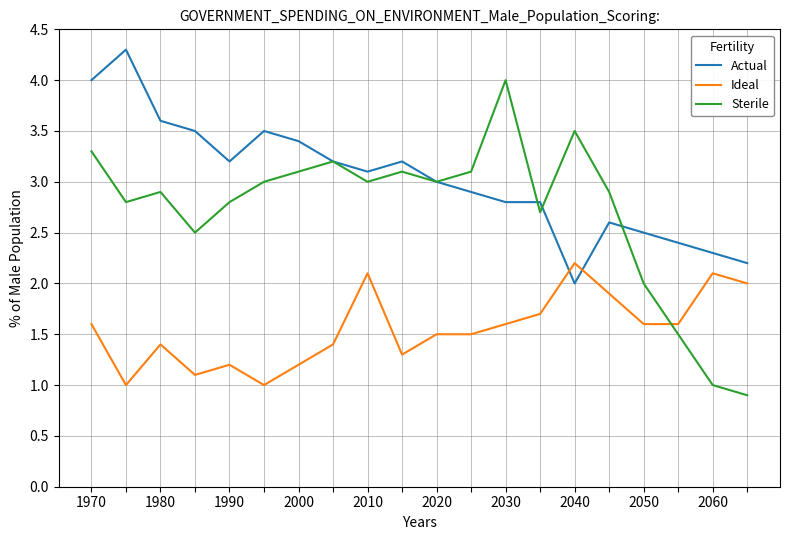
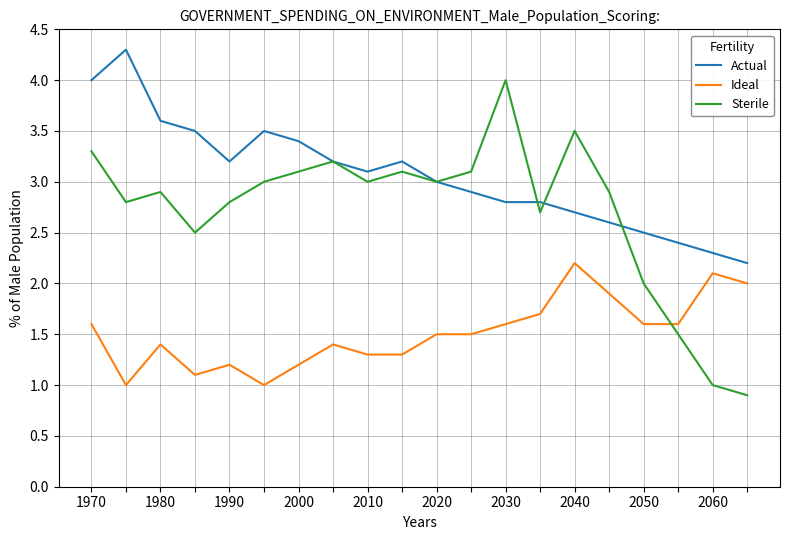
  {
    "Actual": {
      "1970": 4.0,
      "1980": 3.6,
      "1990": 3.2,
      "2000": 3.4,
      "2010": 3.1,
      "2030": 2.8,
-     "2040": 2.0,
+     "2040": 2.7,
      "2050": 2.5,
      "2060": 2.3
    },
    "Ideal": {
      "1970": 1.6,
      "1980": 1.4,
      "1990": 1.2,
      "2000": 1.2,
-     "2010": 2.1,
+     "2010": 1.3,
      "2020": 1.5,
      "2030": 1.6,
      "2040": 2.2,
      "2050": 1.6,
      "2060": 2.1
    },
    "Sterile": {
      "1970": 3.3,
      "1980": 2.9,
      "1990": 2.8,
      "2000": 3.1,
      "2010": 3.0,
      "2030": 4.0,
      "2040": 3.5,
      "2050": 2.0,
      "2060": 1.0
    }
  }
